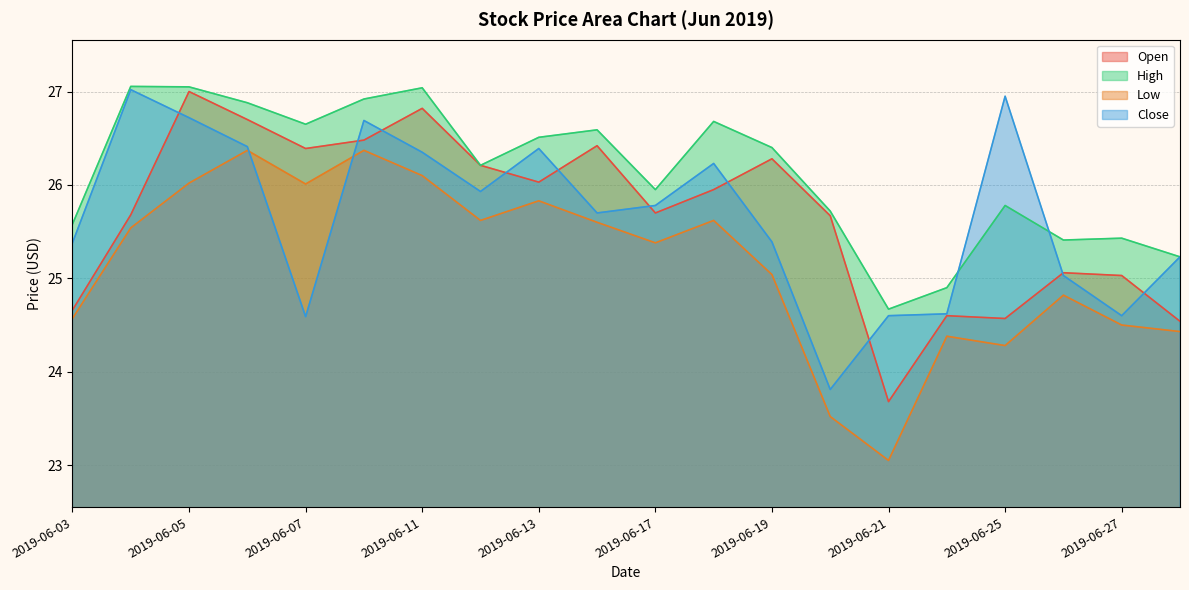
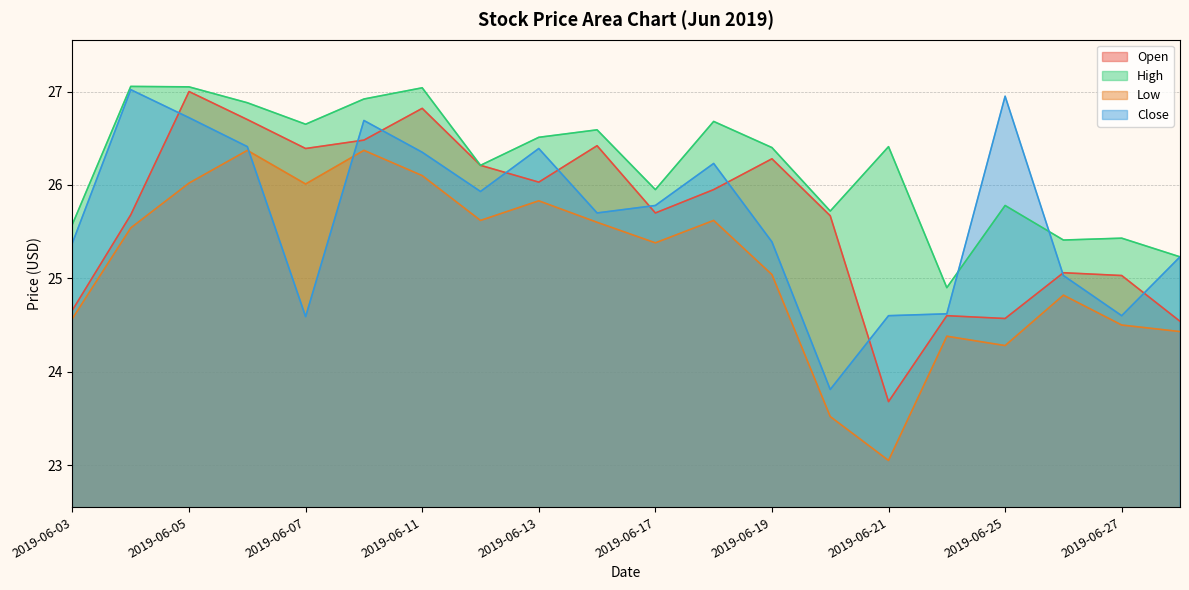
  {
    "High": {
      "2019-06-03": 25.6,
      "2019-06-05": 27.1,
      "2019-06-07": 26.7,
      "2019-06-11": 27.0,
      "2019-06-13": 26.5,
      "2019-06-17": 26.0,
      "2019-06-19": 26.4,
-     "2019-06-21": 24.7,
+     "2019-06-21": 26.4,
      "2019-06-25": 25.8,
      "2019-06-27": 25.4
    },
    "Close": {
      "2019-06-03": 25.4,
      "2019-06-05": 26.7,
      "2019-06-07": 24.6,
      "2019-06-11": 26.4,
      "2019-06-13": 26.4,
      "2019-06-17": 25.8,
      "2019-06-19": 25.4,
      "2019-06-21": 24.6,
      "2019-06-25": 27.0,
      "2019-06-27": 24.6
    }
  }
